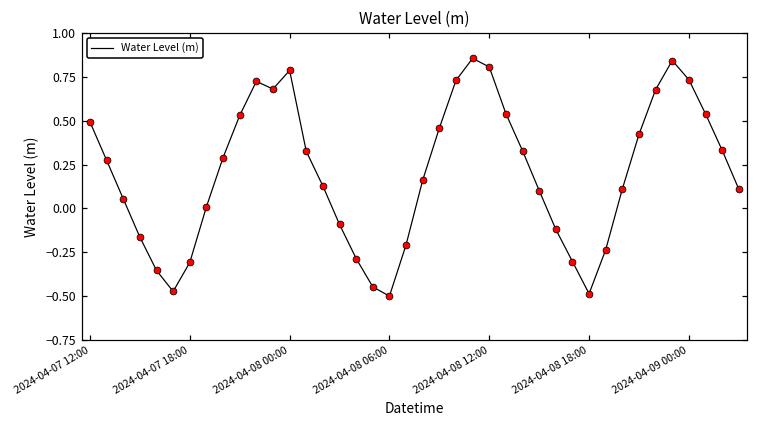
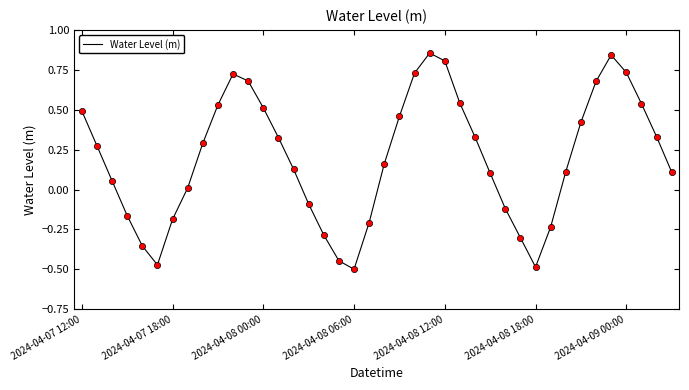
  {
    "2024-04-07 12:00": 0.49,
-   "2024-04-07 18:00": -0.31,
-   "2024-04-08 00:00": 0.79,
+   "2024-04-07 18:00": -0.19,
+   "2024-04-08 00:00": 0.51,
    "2024-04-08 06:00": -0.50,
    "2024-04-08 12:00": 0.81,
    "2024-04-08 18:00": -0.49,
    "2024-04-09 00:00": 0.73
  }
